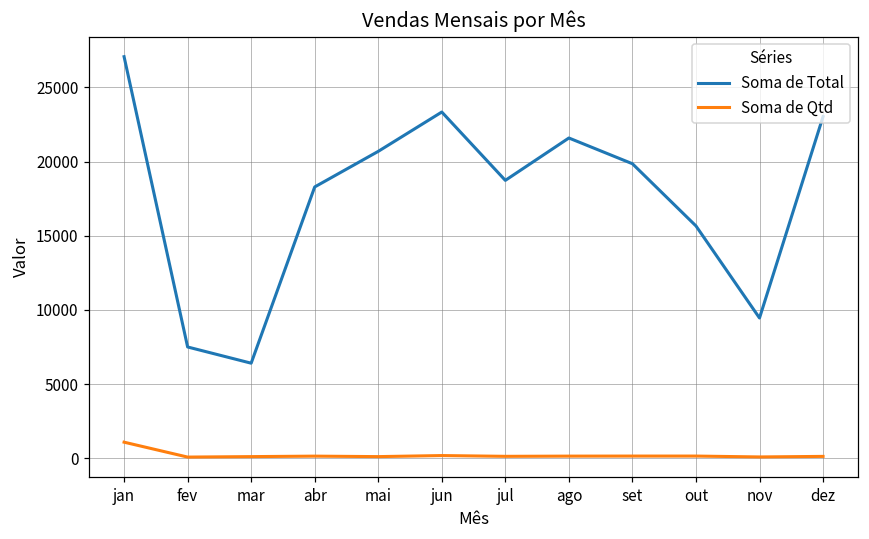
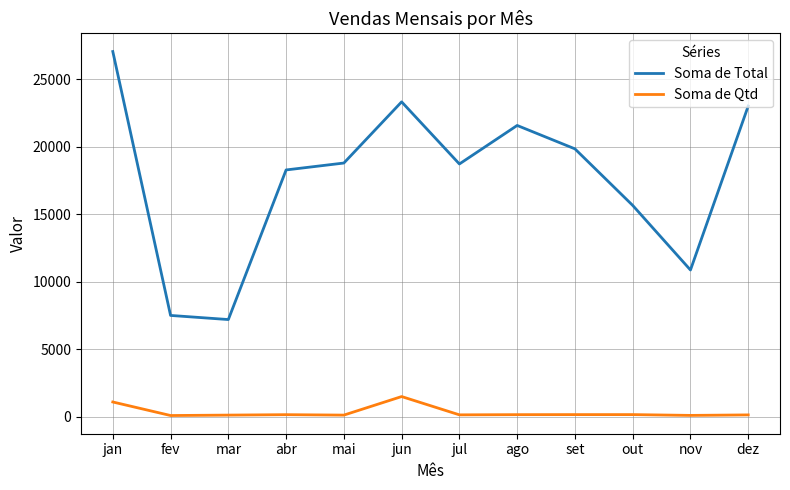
  {
    "Soma de Total": {
      "jan": 27100,
      "fev": 7500,
-     "mar": 6400,
+     "mar": 7200,
      "abr": 18300,
-     "mai": 20700,
+     "mai": 18800,
      "jun": 23300,
      "jul": 18700,
      "ago": 21600,
      "set": 19900,
      "out": 15700,
-     "nov": 9500
+     "nov": 10900
    },
    "Soma de Qtd": {
      "jan": 1100,
      "fev": 100,
      "mar": 100,
      "abr": 100,
      "mai": 100,
-     "jun": 200,
+     "jun": 1500,
      "jul": 100,
      "ago": 100,
      "set": 200,
      "out": 200,
      "nov": 100,
      "dez": 100
    }
  }
